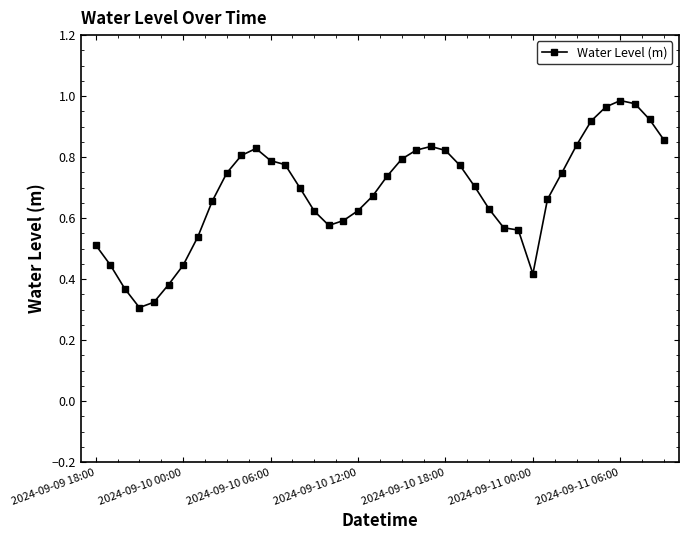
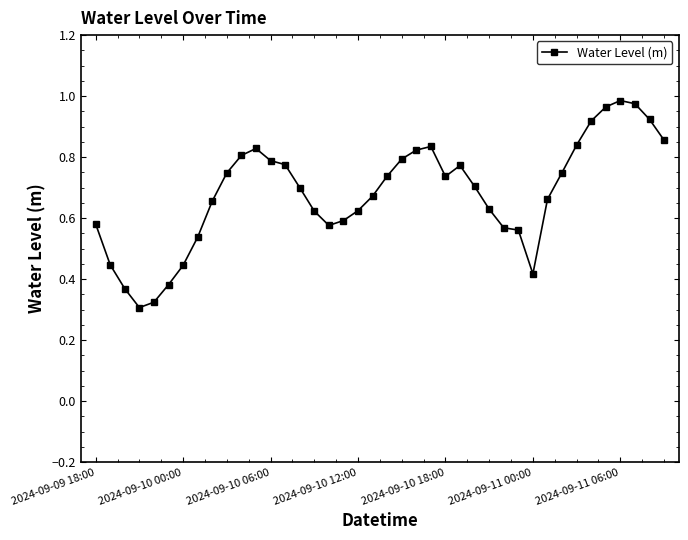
  {
-   "2024-09-09 18:00": 0.51,
+   "2024-09-09 18:00": 0.58,
    "2024-09-10 00:00": 0.45,
    "2024-09-10 06:00": 0.79,
    "2024-09-10 12:00": 0.62,
-   "2024-09-10 18:00": 0.82,
+   "2024-09-10 18:00": 0.74,
    "2024-09-11 00:00": 0.42,
    "2024-09-11 06:00": 0.99
  }
